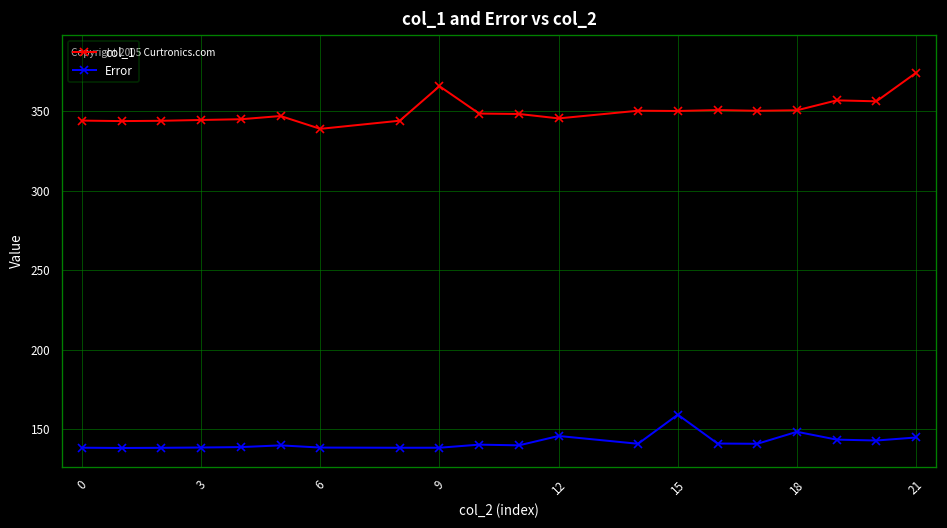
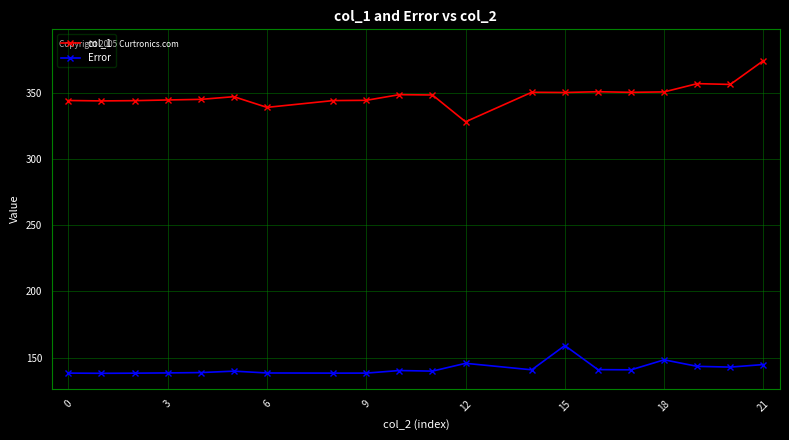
  {
    "col_1": {
      "0": 344,
      "3": 345,
      "6": 339,
-     "9": 366,
-     "12": 346,
+     "9": 344,
+     "12": 328,
      "15": 350,
      "18": 351,
      "21": 374
    },
    "Error": {
      "0": 138,
      "3": 138,
      "6": 138,
      "9": 138,
      "12": 146,
      "15": 159,
      "18": 148,
      "21": 145
    }
  }
